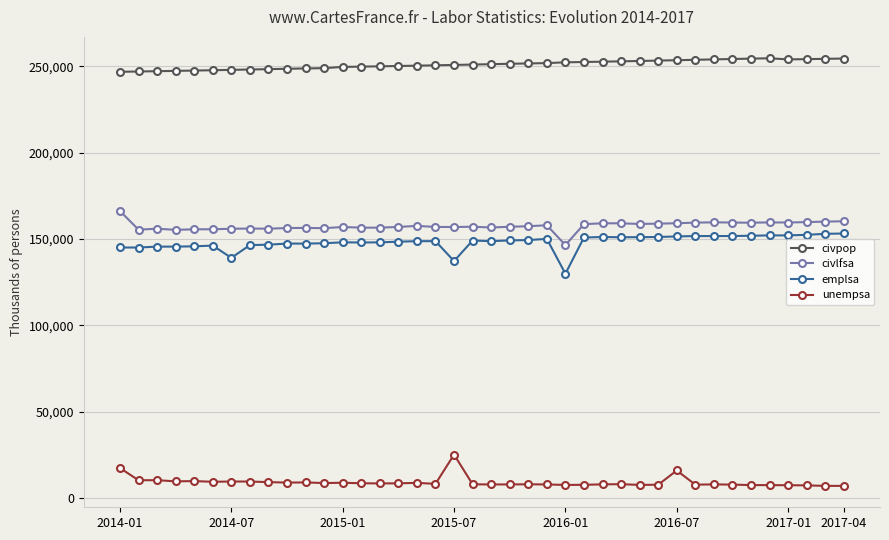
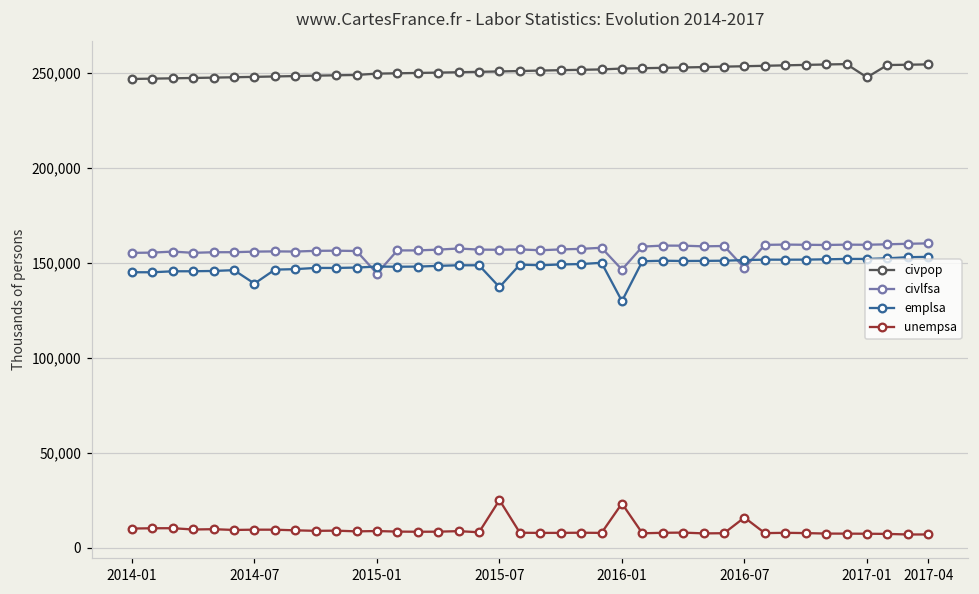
  {
    "civpop": {
      "2014-01": "247,000",
      "2014-07": "248,000",
      "2015-01": "250,000",
      "2015-07": "251,000",
      "2016-01": "252,000",
      "2016-07": "254,000",
-     "2017-01": "254,000",
+     "2017-01": "248,000",
      "2017-04": "255,000"
    },
    "civlfsa": {
-     "2014-01": "166,000",
+     "2014-01": "155,000",
      "2014-07": "156,000",
-     "2015-01": "157,000",
+     "2015-01": "144,000",
      "2015-07": "157,000",
      "2016-01": "147,000",
-     "2016-07": "159,000",
+     "2016-07": "147,000",
      "2017-01": "160,000",
      "2017-04": "160,000"
    },
    "emplsa": {
      "2014-01": "145,000",
      "2014-07": "139,000",
      "2015-01": "148,000",
      "2015-07": "137,000",
      "2016-01": "130,000",
      "2016-07": "152,000",
      "2017-01": "152,000",
      "2017-04": "153,000"
    },
    "unempsa": {
-     "2014-01": "17,000",
+     "2014-01": "10,000",
      "2014-07": "10,000",
      "2015-01": "9,000",
      "2015-07": "25,000",
-     "2016-01": "8,000",
+     "2016-01": "23,000",
      "2016-07": "16,000",
      "2017-01": "7,000",
      "2017-04": "7,000"
    }
  }
